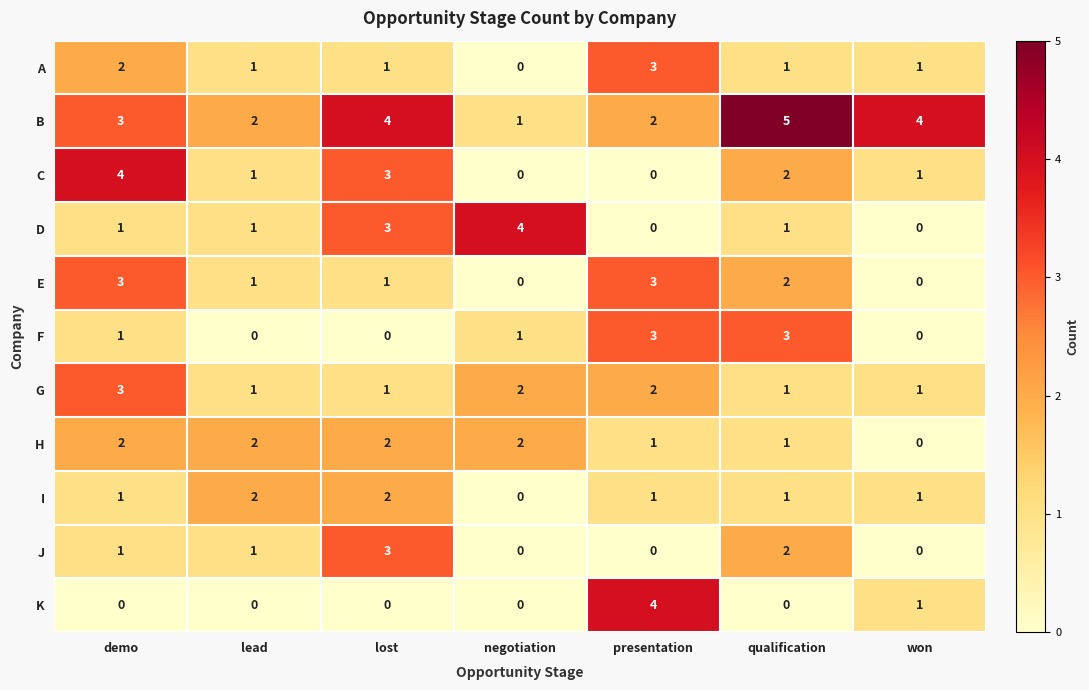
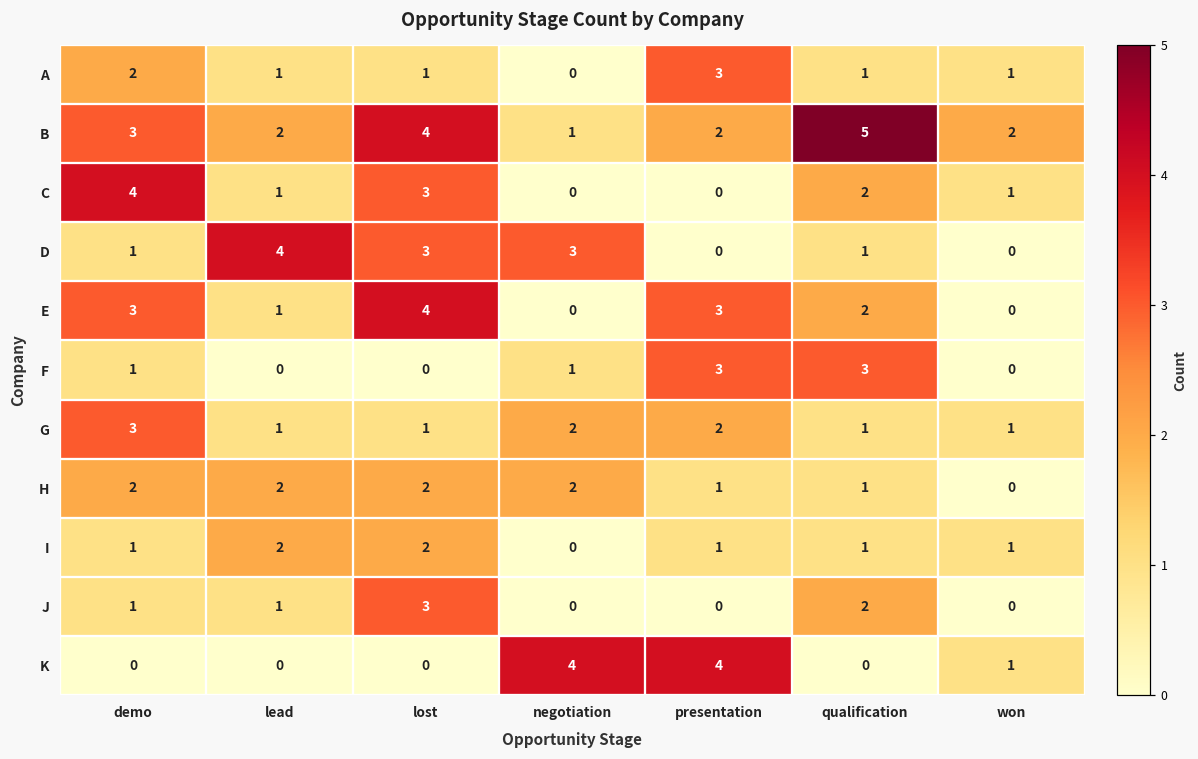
  {
    "A": {
      "demo": 2,
      "lead": 1,
      "lost": 1,
      "negotiation": 0,
      "presentation": 3,
      "qualification": 1,
      "won": 1
    },
    "B": {
      "demo": 3,
      "lead": 2,
      "lost": 4,
      "negotiation": 1,
      "presentation": 2,
      "qualification": 5,
-     "won": 4
+     "won": 2
    },
    "C": {
      "demo": 4,
      "lead": 1,
      "lost": 3,
      "negotiation": 0,
      "presentation": 0,
      "qualification": 2,
      "won": 1
    },
    "D": {
      "demo": 1,
-     "lead": 1,
+     "lead": 4,
      "lost": 3,
-     "negotiation": 4,
+     "negotiation": 3,
      "presentation": 0,
      "qualification": 1,
      "won": 0
    },
    "E": {
      "demo": 3,
      "lead": 1,
-     "lost": 1,
+     "lost": 4,
      "negotiation": 0,
      "presentation": 3,
      "qualification": 2,
      "won": 0
    },
    "F": {
      "demo": 1,
      "lead": 0,
      "lost": 0,
      "negotiation": 1,
      "presentation": 3,
      "qualification": 3,
      "won": 0
    },
    "G": {
      "demo": 3,
      "lead": 1,
      "lost": 1,
      "negotiation": 2,
      "presentation": 2,
      "qualification": 1,
      "won": 1
    },
    "H": {
      "demo": 2,
      "lead": 2,
      "lost": 2,
      "negotiation": 2,
      "presentation": 1,
      "qualification": 1,
      "won": 0
    },
    "I": {
      "demo": 1,
      "lead": 2,
      "lost": 2,
      "negotiation": 0,
      "presentation": 1,
      "qualification": 1,
      "won": 1
    },
    "J": {
      "demo": 1,
      "lead": 1,
      "lost": 3,
      "negotiation": 0,
      "presentation": 0,
      "qualification": 2,
      "won": 0
    },
    "K": {
      "demo": 0,
      "lead": 0,
      "lost": 0,
-     "negotiation": 0,
+     "negotiation": 4,
      "presentation": 4,
      "qualification": 0,
      "won": 1
    }
  }
